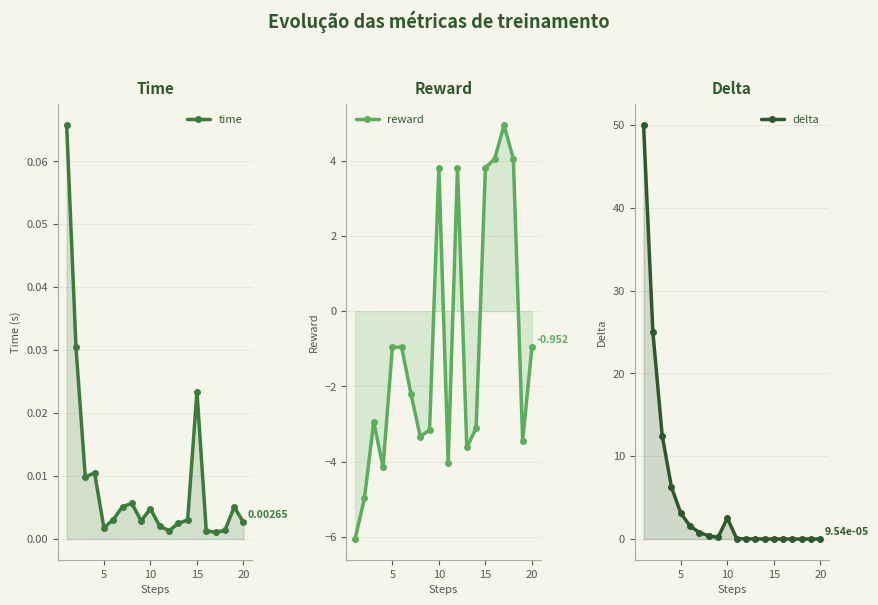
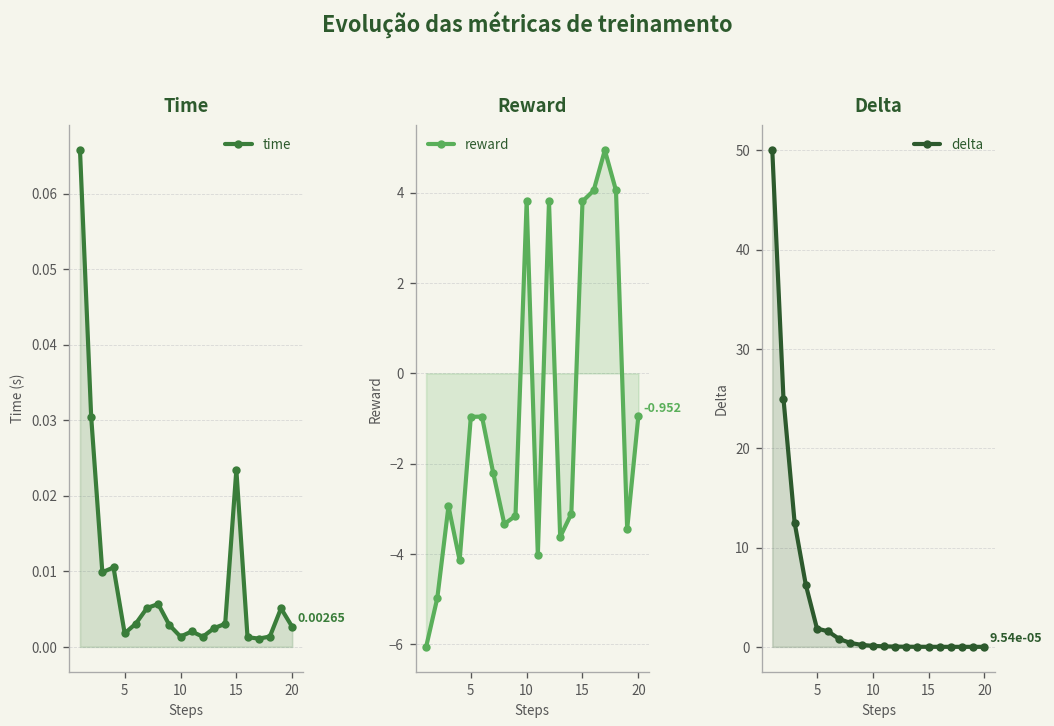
  {
    "Time": {
      "5": 0.002,
-     "10": 0.005,
+     "10": 0.001,
      "15": 0.023
    },
    "Delta": {
-     "5": 3,
-     "10": 3,
+     "5": 2,
+     "10": 0,
      "15": 0
    }
  }
